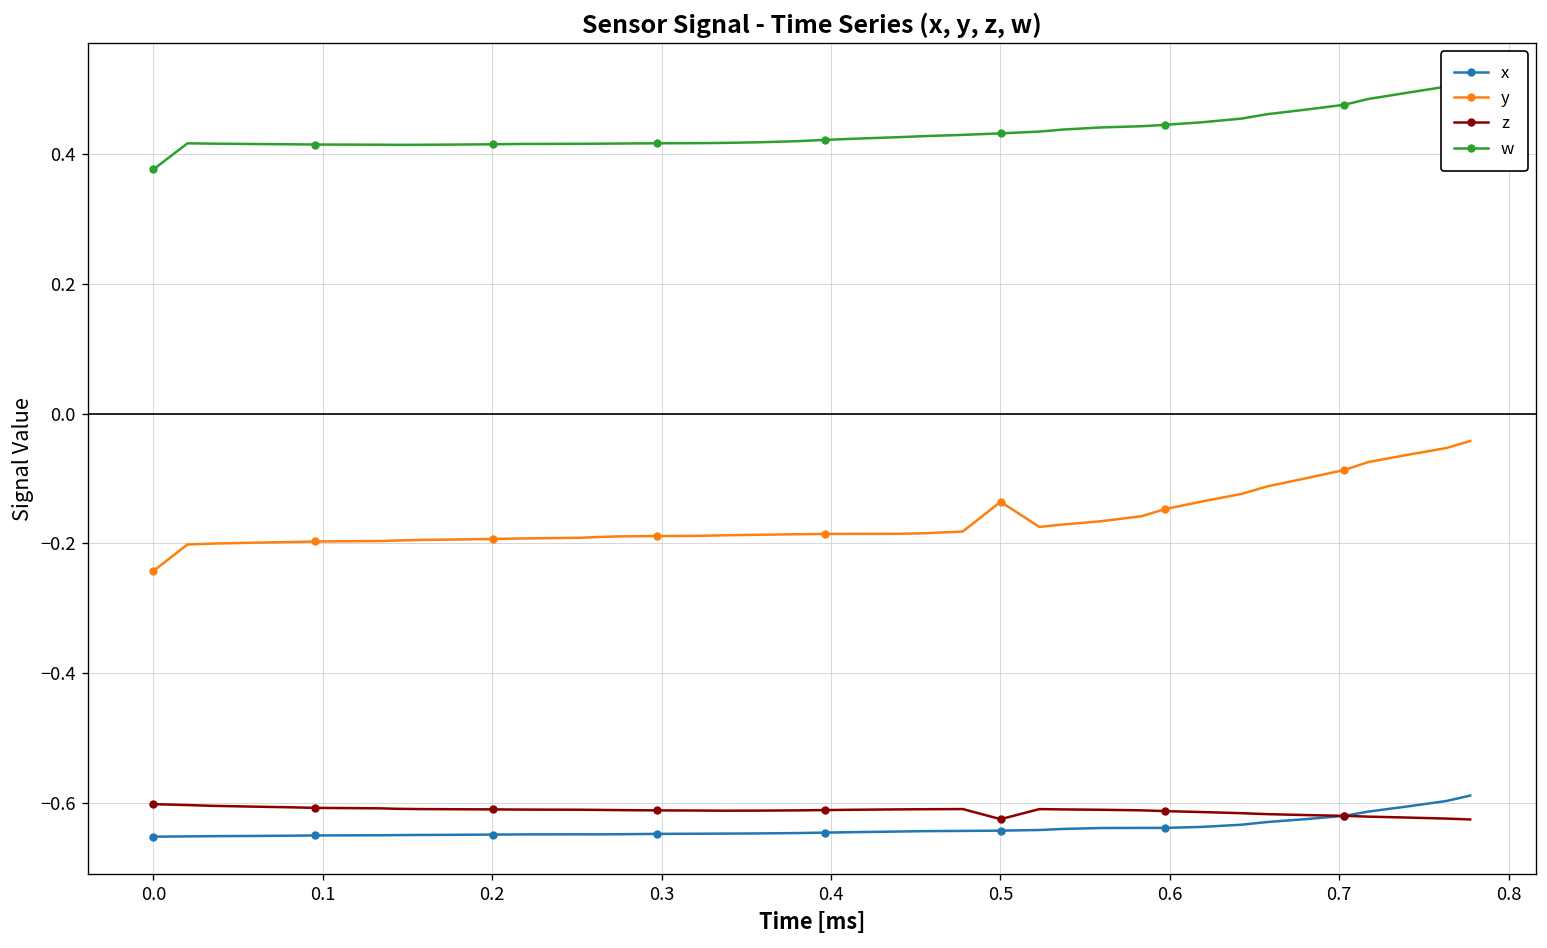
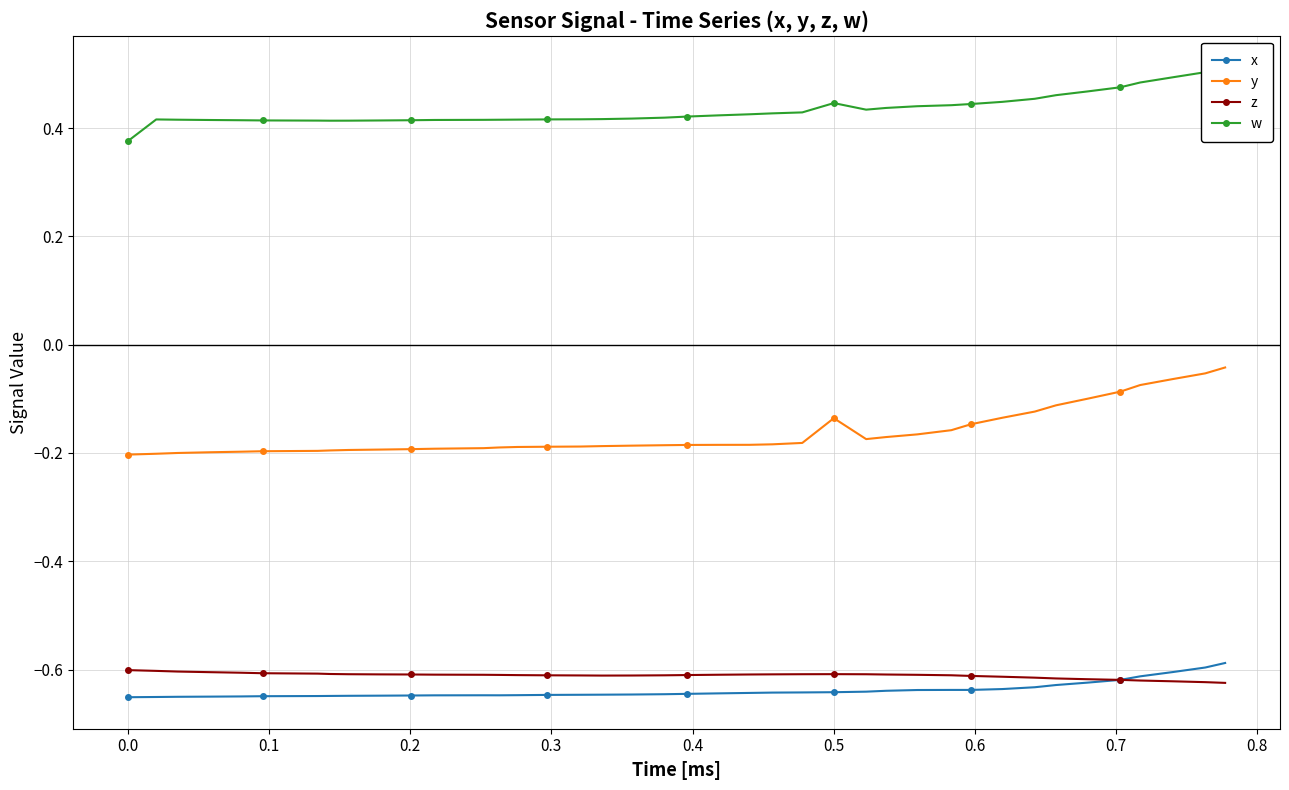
  {
    "x": {
      "0.0": -0.65,
      "0.5": -0.64
    },
    "y": {
-     "0.0": -0.24,
+     "0.0": -0.20,
      "0.5": -0.14
    },
    "z": {
      "0.0": -0.60,
-     "0.5": -0.62
+     "0.5": -0.61
    },
    "w": {
      "0.0": 0.38,
-     "0.5": 0.43
+     "0.5": 0.45
    }
  }
